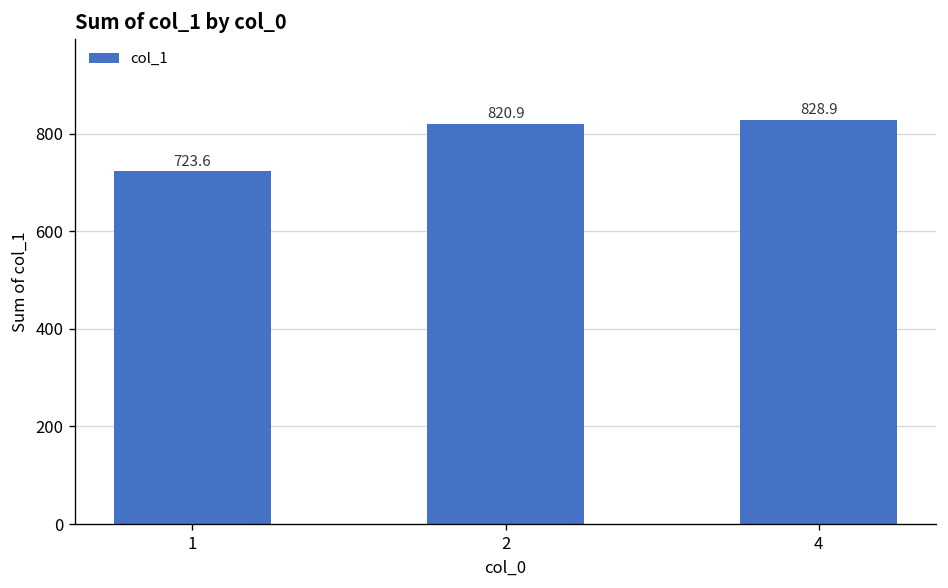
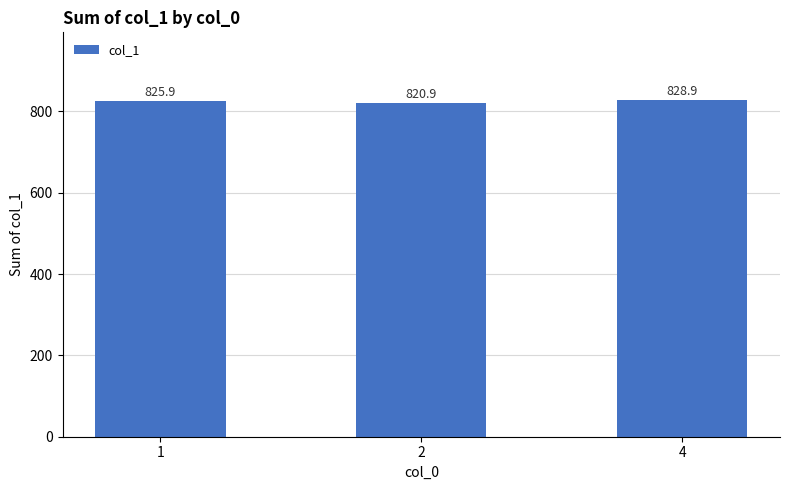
  {
-   "1": 723.6,
+   "1": 825.9,
    "2": 820.9,
    "4": 828.9
  }
